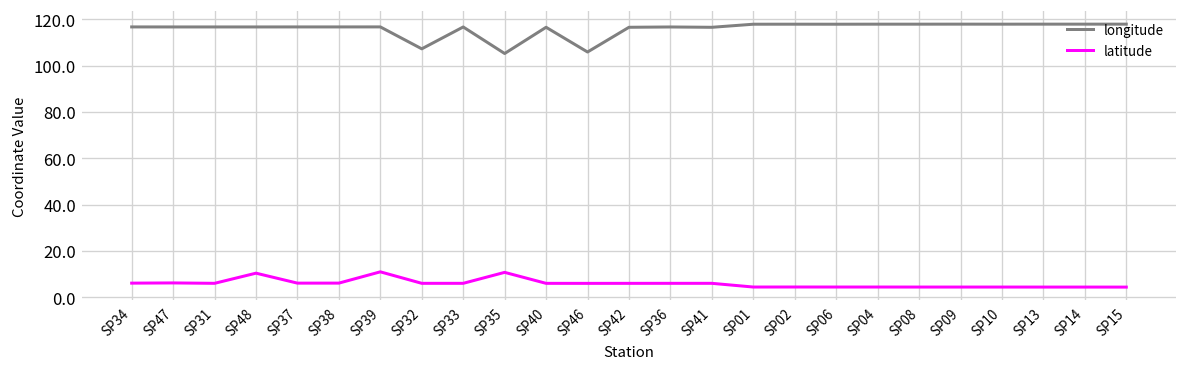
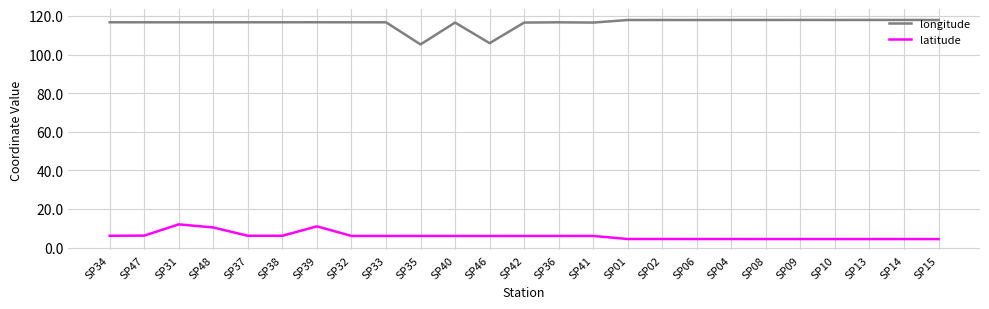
  {
    "longitude": {
      "SP34": 117,
      "SP47": 117,
      "SP31": 117,
      "SP48": 117,
      "SP37": 117,
      "SP38": 117,
      "SP39": 117,
-     "SP32": 107,
+     "SP32": 117,
      "SP33": 117,
      "SP35": 105,
      "SP40": 117,
      "SP46": 106,
      "SP42": 117,
      "SP36": 117,
      "SP41": 117,
      "SP01": 118,
      "SP02": 118,
      "SP06": 118,
      "SP04": 118,
      "SP08": 118,
      "SP09": 118,
      "SP10": 118,
      "SP13": 118,
      "SP14": 118,
      "SP15": 118
    },
    "latitude": {
      "SP34": 6,
      "SP47": 6,
-     "SP31": 6,
+     "SP31": 12,
      "SP48": 10,
      "SP37": 6,
      "SP38": 6,
      "SP39": 11,
      "SP32": 6,
      "SP33": 6,
-     "SP35": 11,
+     "SP35": 6,
      "SP40": 6,
      "SP46": 6,
      "SP42": 6,
      "SP36": 6,
      "SP41": 6,
      "SP01": 4,
      "SP02": 4,
      "SP06": 4,
      "SP04": 4,
      "SP08": 4,
      "SP09": 4,
      "SP10": 4,
      "SP13": 4,
      "SP14": 4,
      "SP15": 4
    }
  }
